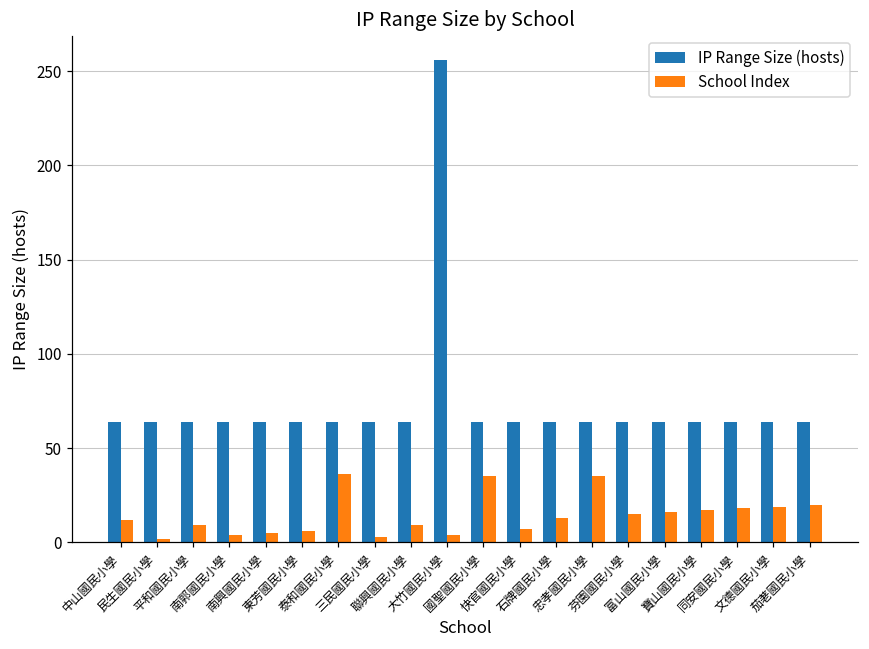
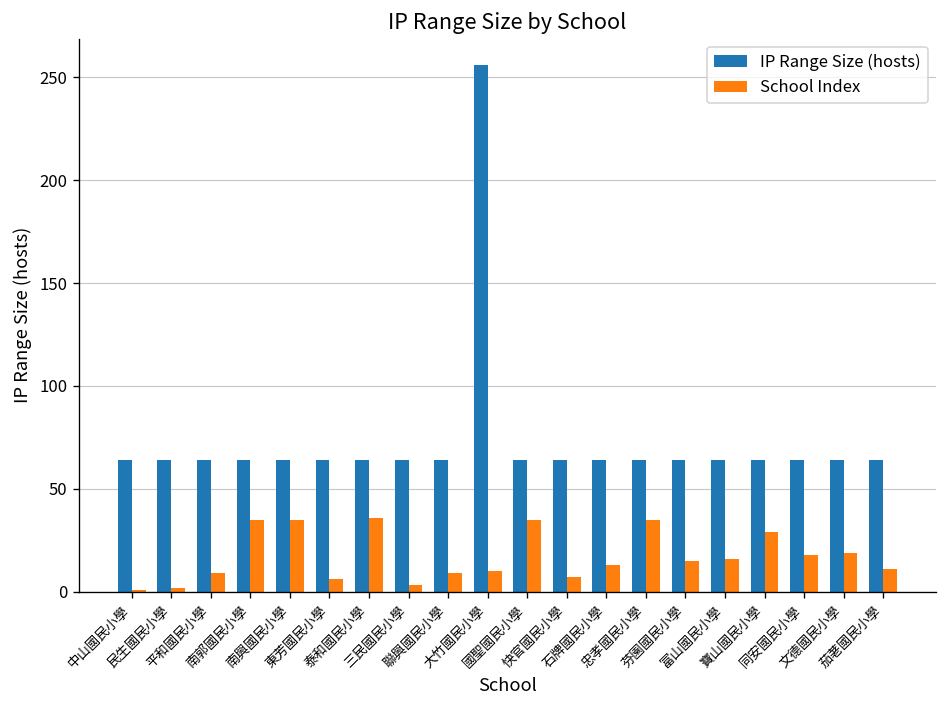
  {
    "IP Range Size (hosts)": {
      "中山國民小學": 64,
      "民生國民小學": 64,
      "平和國民小學": 64,
      "南郭國民小學": 64,
      "南興國民小學": 64,
      "東芳國民小學": 64,
      "泰和國民小學": 64,
      "三民國民小學": 64,
      "聯興國民小學": 64,
      "大竹國民小學": 256,
      "國聖國民小學": 64,
      "快官國民小學": 64,
      "石牌國民小學": 64,
      "忠孝國民小學": 64,
      "芬園國民小學": 64,
      "富山國民小學": 64,
      "寶山國民小學": 64,
      "同安國民小學": 64,
      "文德國民小學": 64,
      "茄荖國民小學": 64
    },
    "School Index": {
-     "中山國民小學": 12,
+     "中山國民小學": 1,
      "民生國民小學": 2,
      "平和國民小學": 9,
-     "南郭國民小學": 4,
-     "南興國民小學": 5,
+     "南郭國民小學": 35,
+     "南興國民小學": 35,
      "東芳國民小學": 6,
      "泰和國民小學": 36,
      "三民國民小學": 3,
      "聯興國民小學": 9,
-     "大竹國民小學": 4,
+     "大竹國民小學": 10,
      "國聖國民小學": 35,
      "快官國民小學": 7,
      "石牌國民小學": 13,
      "忠孝國民小學": 35,
      "芬園國民小學": 15,
      "富山國民小學": 16,
-     "寶山國民小學": 17,
+     "寶山國民小學": 29,
      "同安國民小學": 18,
      "文德國民小學": 19,
-     "茄荖國民小學": 20
+     "茄荖國民小學": 11
    }
  }
